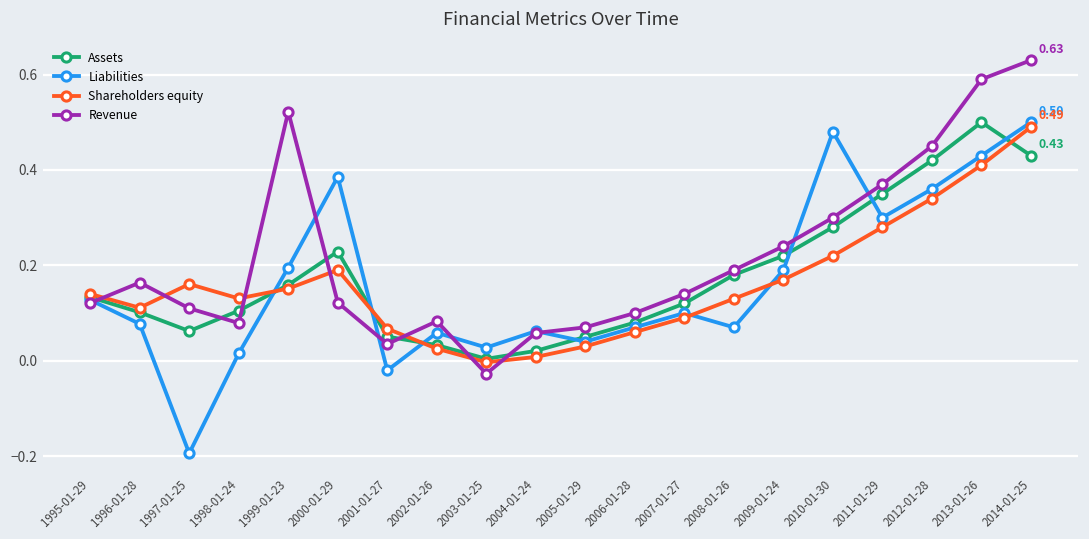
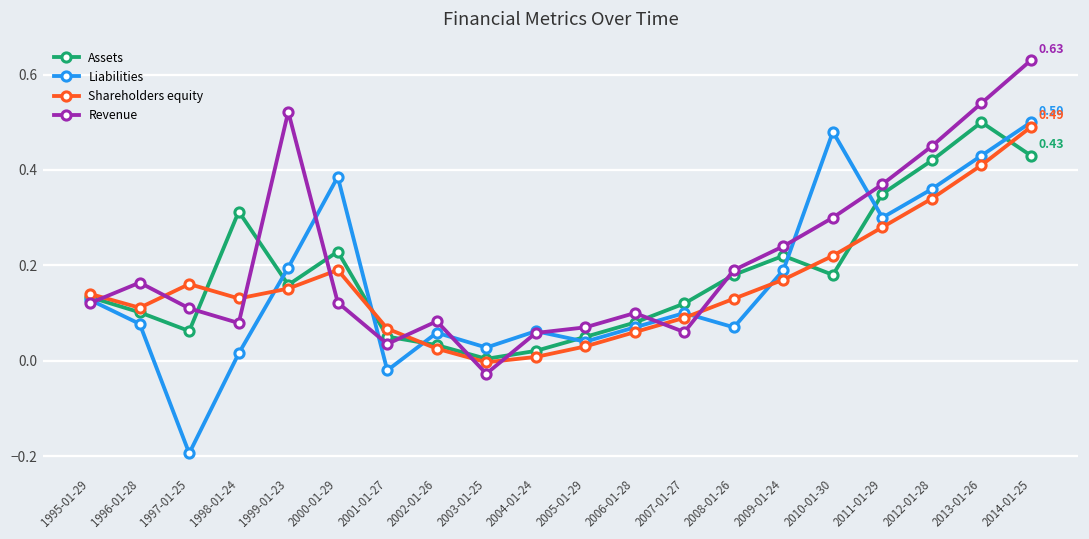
  {
    "Assets": {
      "1996-01-28": 0.10,
      "1997-01-25": 0.06,
-     "1998-01-24": 0.10,
+     "1998-01-24": 0.31,
      "1999-01-23": 0.16,
      "2000-01-29": 0.23,
      "2001-01-27": 0.05,
      "2002-01-26": 0.03,
      "2003-01-25": 0.00,
      "2004-01-24": 0.02,
      "2005-01-29": 0.05,
      "2006-01-28": 0.08,
      "2007-01-27": 0.12,
      "2008-01-26": 0.18,
      "2009-01-24": 0.22,
-     "2010-01-30": 0.28,
+     "2010-01-30": 0.18,
      "2011-01-29": 0.35,
      "2012-01-28": 0.42,
      "2013-01-26": 0.50
    },
    "Liabilities": {
      "1996-01-28": 0.08,
      "1997-01-25": -0.19,
      "1998-01-24": 0.02,
      "1999-01-23": 0.20,
      "2000-01-29": 0.39,
      "2001-01-27": -0.02,
      "2002-01-26": 0.06,
      "2003-01-25": 0.03,
      "2005-01-29": 0.04,
      "2006-01-28": 0.07,
      "2007-01-27": 0.10,
      "2008-01-26": 0.07,
      "2009-01-24": 0.19,
      "2010-01-30": 0.48,
      "2011-01-29": 0.30,
      "2012-01-28": 0.36,
      "2013-01-26": 0.43
    },
    "Shareholders equity": {
      "1995-01-29": 0.14,
      "1996-01-28": 0.11,
      "1997-01-25": 0.16,
      "1998-01-24": 0.13,
      "1999-01-23": 0.15,
      "2000-01-29": 0.19,
      "2001-01-27": 0.07,
      "2002-01-26": 0.03,
      "2003-01-25": 0.00,
      "2004-01-24": 0.01,
      "2005-01-29": 0.03,
      "2006-01-28": 0.06,
      "2007-01-27": 0.09,
      "2008-01-26": 0.13,
      "2009-01-24": 0.17,
      "2010-01-30": 0.22,
      "2011-01-29": 0.28,
      "2012-01-28": 0.34,
      "2013-01-26": 0.41
    },
    "Revenue": {
      "1995-01-29": 0.12,
      "1996-01-28": 0.16,
      "1997-01-25": 0.11,
      "1998-01-24": 0.08,
      "1999-01-23": 0.52,
      "2000-01-29": 0.12,
      "2001-01-27": 0.04,
      "2002-01-26": 0.08,
      "2003-01-25": -0.03,
      "2005-01-29": 0.07,
      "2006-01-28": 0.10,
-     "2007-01-27": 0.14,
+     "2007-01-27": 0.06,
      "2008-01-26": 0.19,
      "2009-01-24": 0.24,
      "2010-01-30": 0.30,
      "2011-01-29": 0.37,
      "2012-01-28": 0.45,
-     "2013-01-26": 0.59
+     "2013-01-26": 0.54
    }
  }
